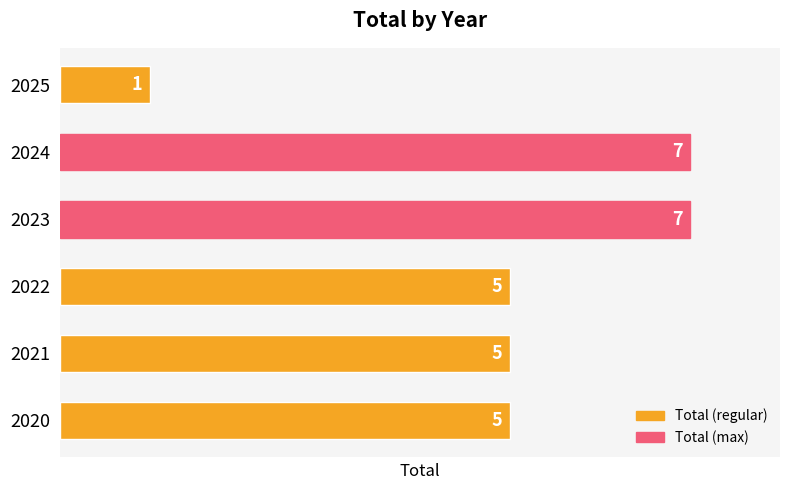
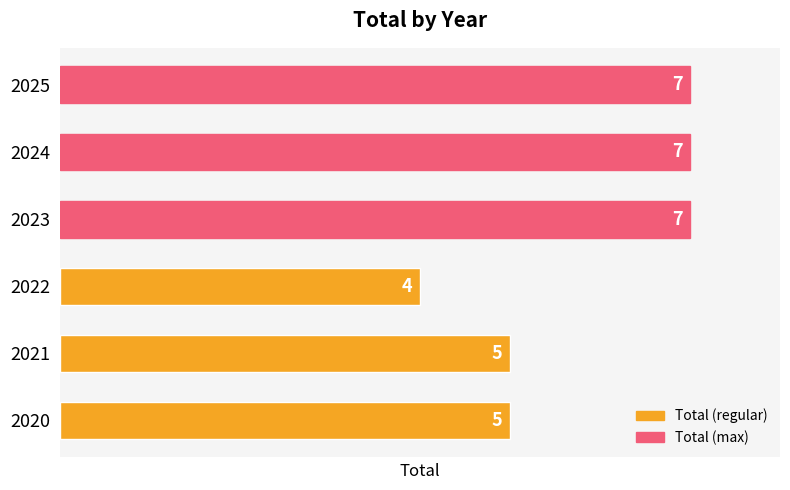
  {
-   "2025": 1,
+   "2025": 7,
    "2024": 7,
    "2023": 7,
-   "2022": 5,
+   "2022": 4,
    "2021": 5,
    "2020": 5
  }
